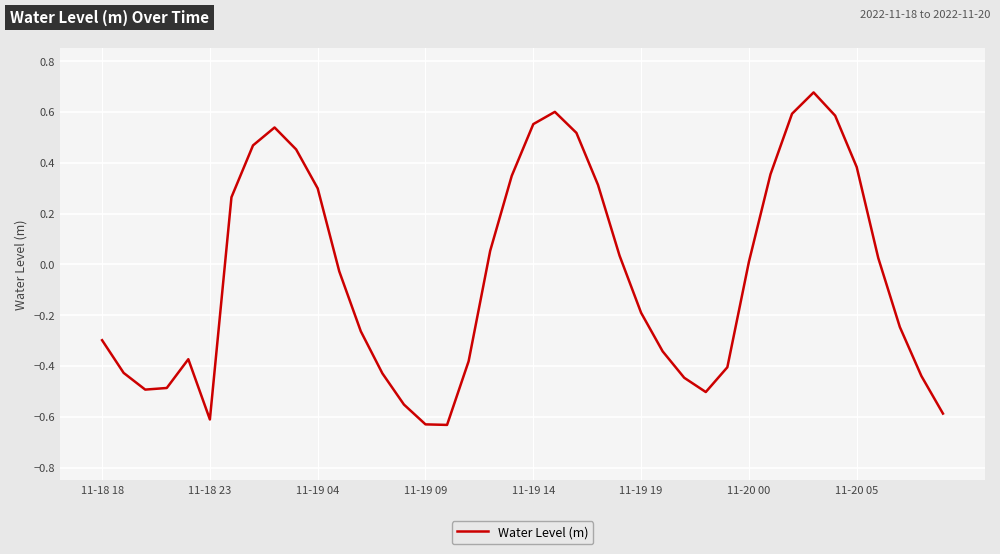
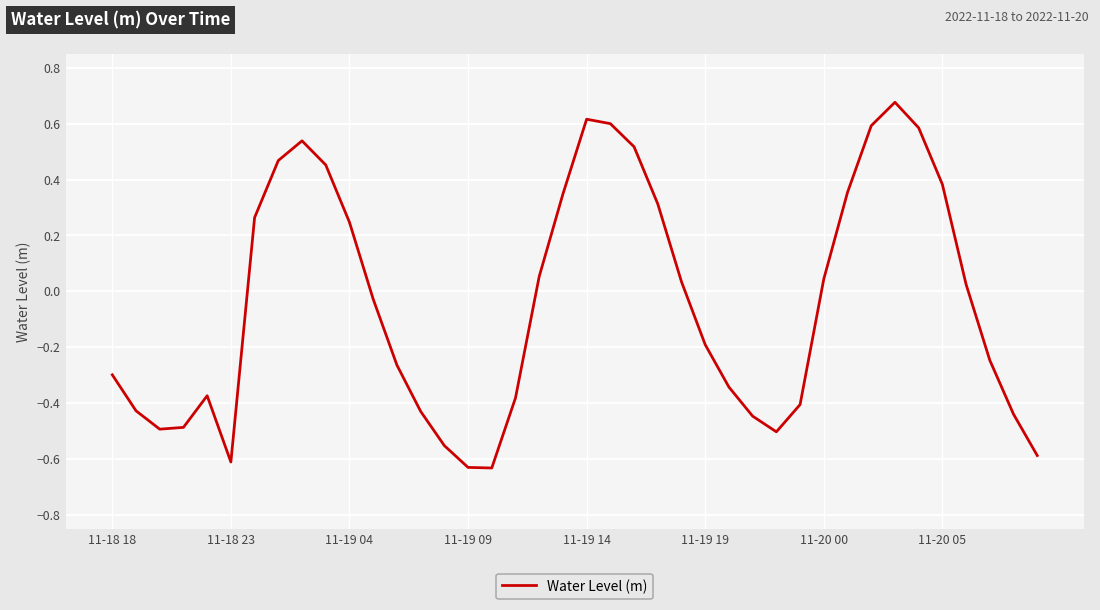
  {
    "11-18 18": -0.30,
    "11-18 23": -0.61,
-   "11-19 04": 0.30,
+   "11-19 04": 0.25,
    "11-19 09": -0.63,
-   "11-19 14": 0.55,
+   "11-19 14": 0.62,
    "11-19 19": -0.19,
-   "11-20 00": 0.01,
+   "11-20 00": 0.04,
    "11-20 05": 0.38
  }
